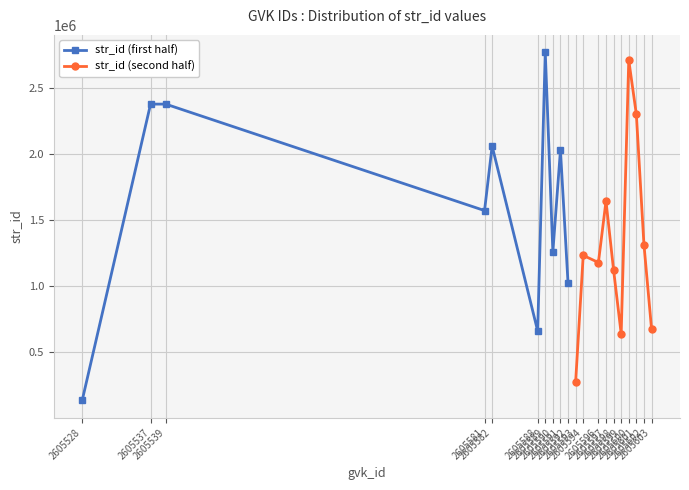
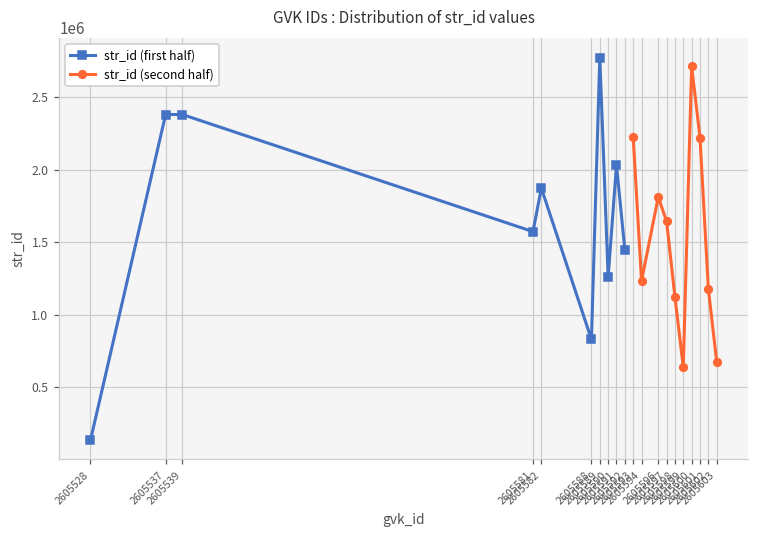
  {
    "str_id (first half)": {
      "2605528": 140000,
      "2605537": 2380000,
      "2605539": 2380000,
      "2605581": 1570000,
-     "2605582": 2060000,
-     "2605588": 660000,
+     "2605582": 1870000,
+     "2605588": 830000,
      "2605589": 2770000,
      "2605590": 1260000,
      "2605591": 2030000,
-     "2605592": 1020000
+     "2605592": 1450000
    },
    "str_id (second half)": {
-     "2605593": 270000,
+     "2605593": 2220000,
      "2605594": 1230000,
-     "2605596": 1180000,
+     "2605596": 1810000,
      "2605597": 1650000,
      "2605598": 1120000,
      "2605599": 640000,
      "2605600": 2710000,
-     "2605601": 2300000,
-     "2605602": 1320000,
+     "2605601": 2220000,
+     "2605602": 1180000,
      "2605603": 680000
    }
  }
